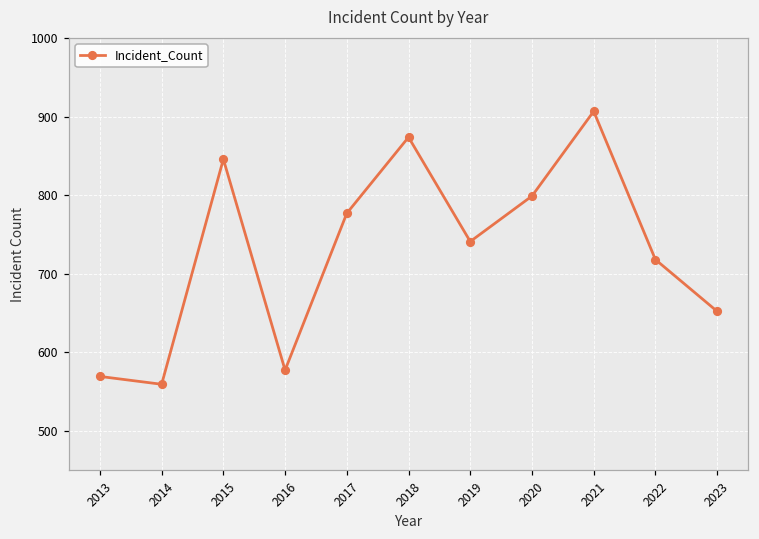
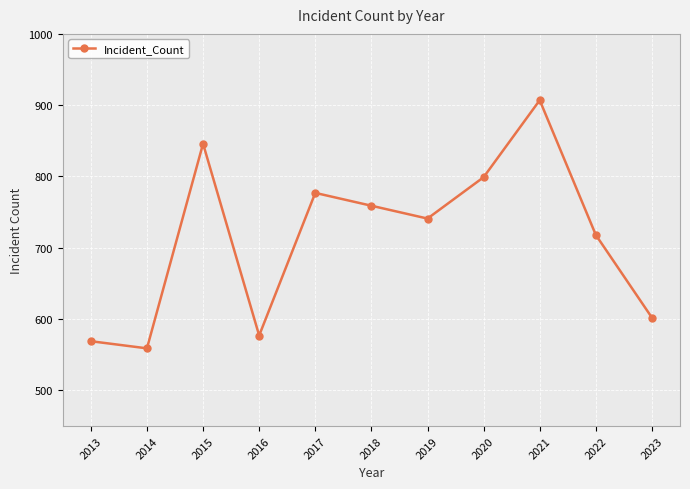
  {
    "2013": 570,
    "2014": 560,
    "2015": 850,
    "2016": 580,
    "2017": 780,
-   "2018": 870,
+   "2018": 760,
    "2019": 740,
    "2020": 800,
    "2021": 910,
    "2022": 720,
-   "2023": 650
+   "2023": 600
  }
